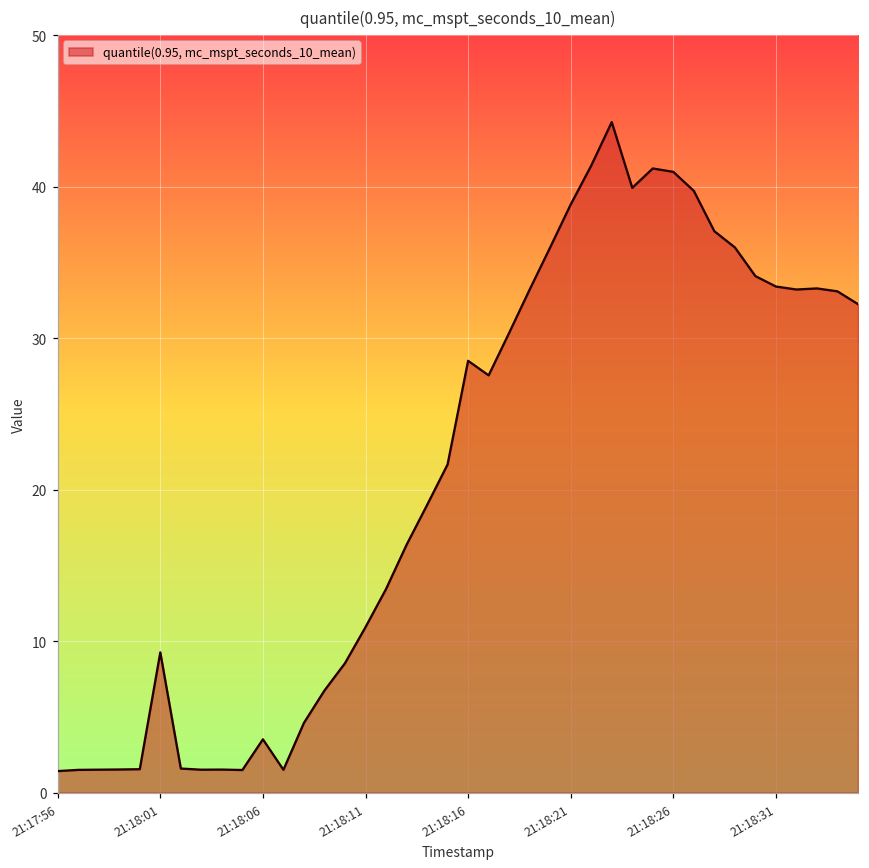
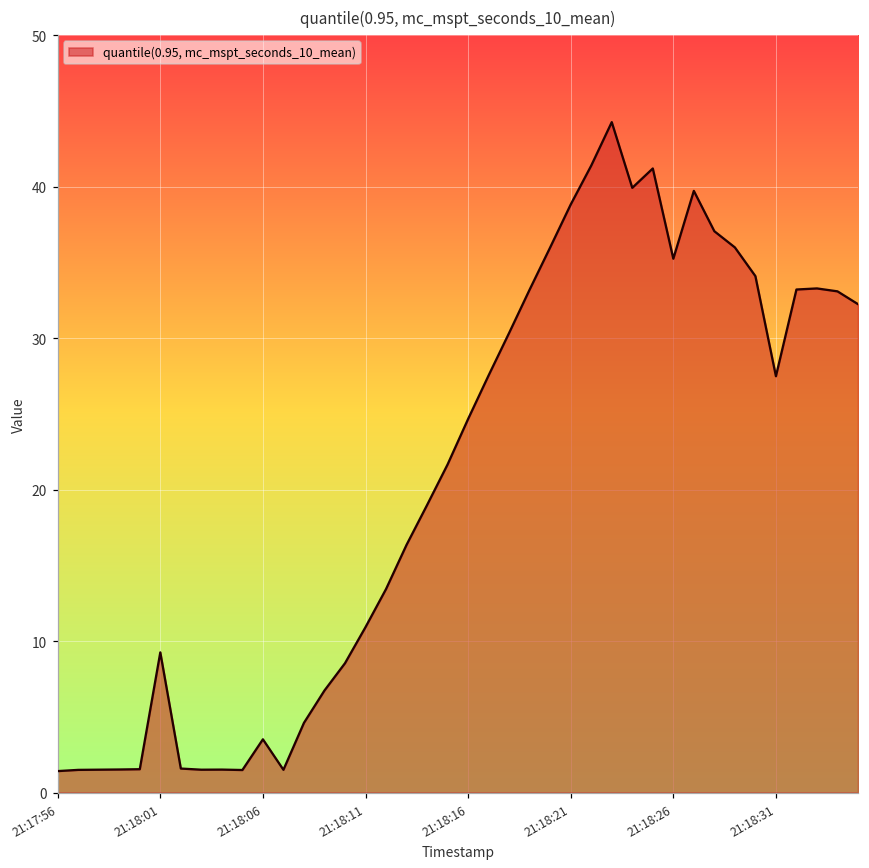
  {
    "21:17:56": 1.4,
    "21:18:01": 9.3,
    "21:18:06": 3.5,
    "21:18:11": 10.9,
-   "21:18:16": 28.5,
+   "21:18:16": 24.7,
    "21:18:21": 38.8,
-   "21:18:26": 41.0,
-   "21:18:31": 33.4
+   "21:18:26": 35.2,
+   "21:18:31": 27.5
  }
